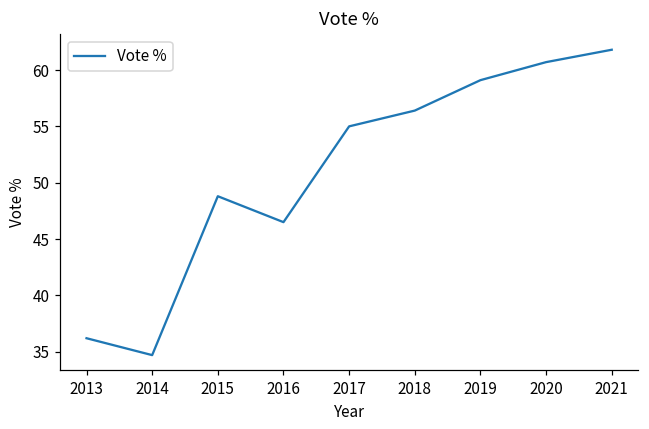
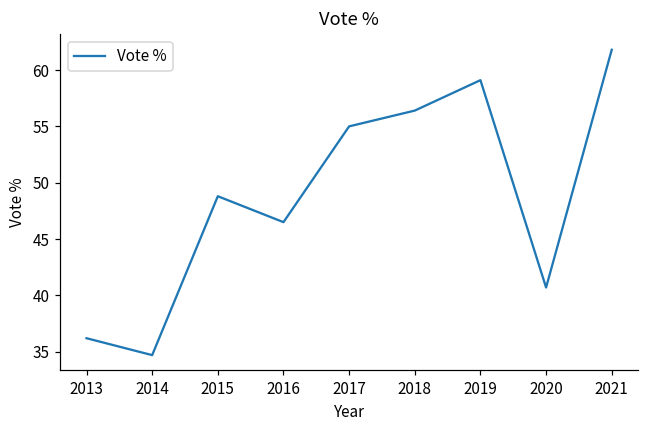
  {
    "2013": 36.2,
    "2014": 34.7,
    "2015": 48.8,
    "2016": 46.5,
    "2017": 55.0,
    "2018": 56.4,
    "2019": 59.1,
-   "2020": 60.7,
+   "2020": 40.7,
    "2021": 61.8
  }
